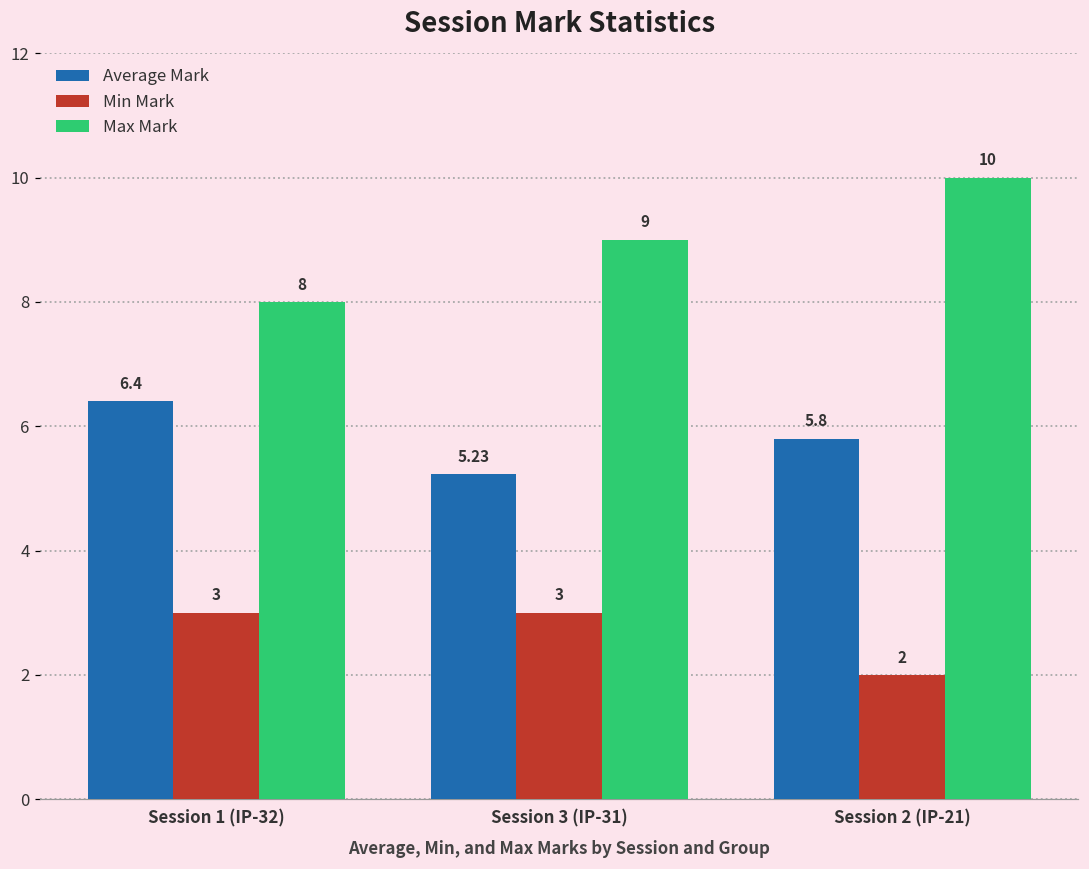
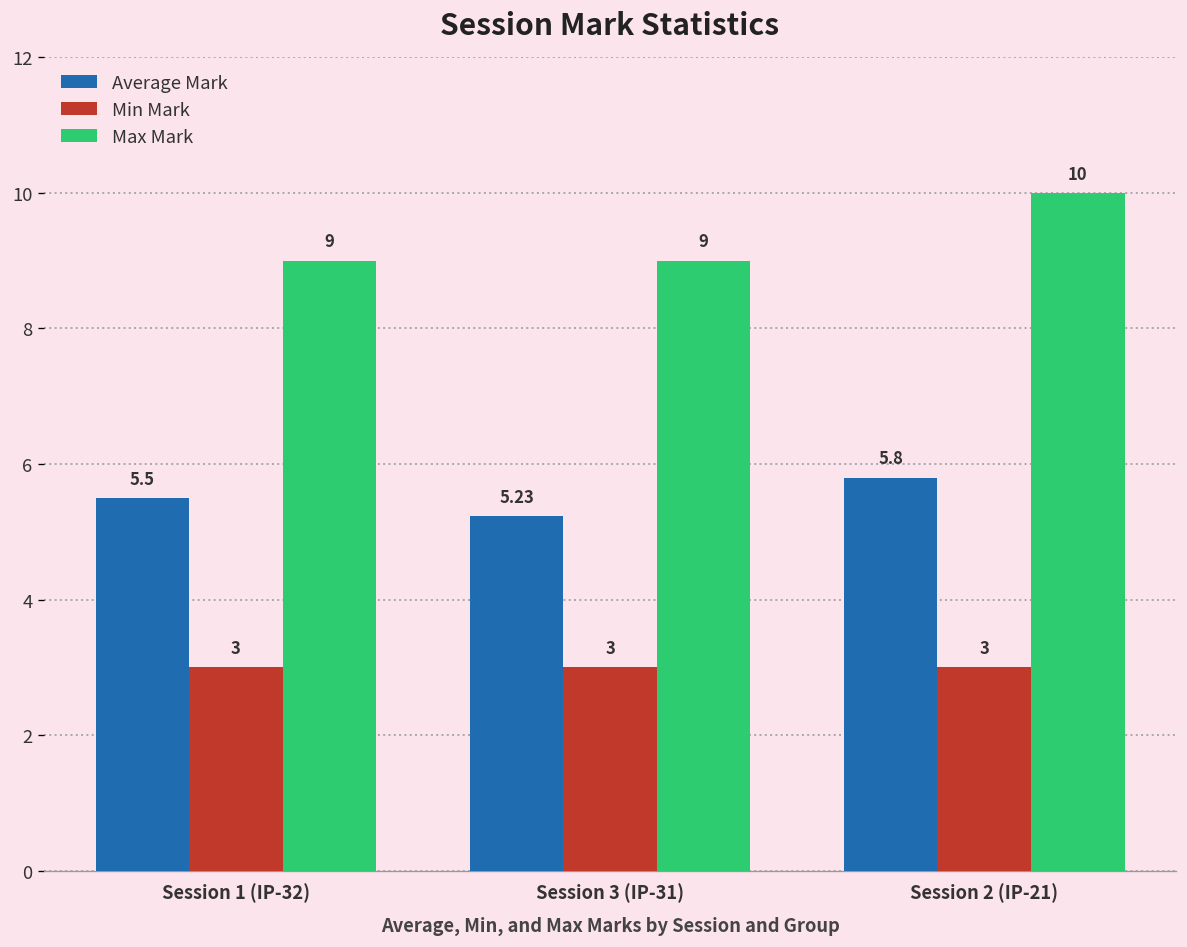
  {
    "Average Mark": {
-     "Session 1 (IP-32)": 6.4,
+     "Session 1 (IP-32)": 5.5,
      "Session 3 (IP-31)": 5.23,
      "Session 2 (IP-21)": 5.8
    },
    "Min Mark": {
      "Session 1 (IP-32)": 3,
      "Session 3 (IP-31)": 3,
-     "Session 2 (IP-21)": 2
+     "Session 2 (IP-21)": 3
    },
    "Max Mark": {
-     "Session 1 (IP-32)": 8,
+     "Session 1 (IP-32)": 9,
      "Session 3 (IP-31)": 9,
      "Session 2 (IP-21)": 10
    }
  }
